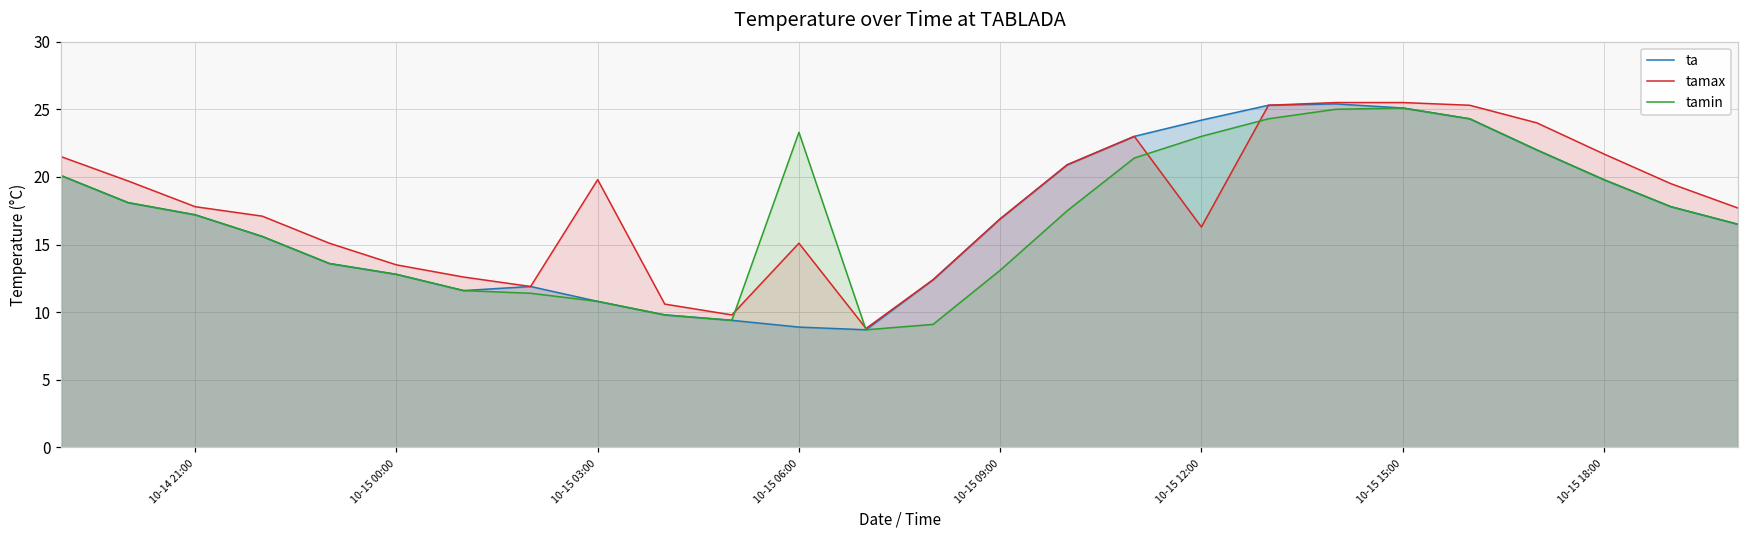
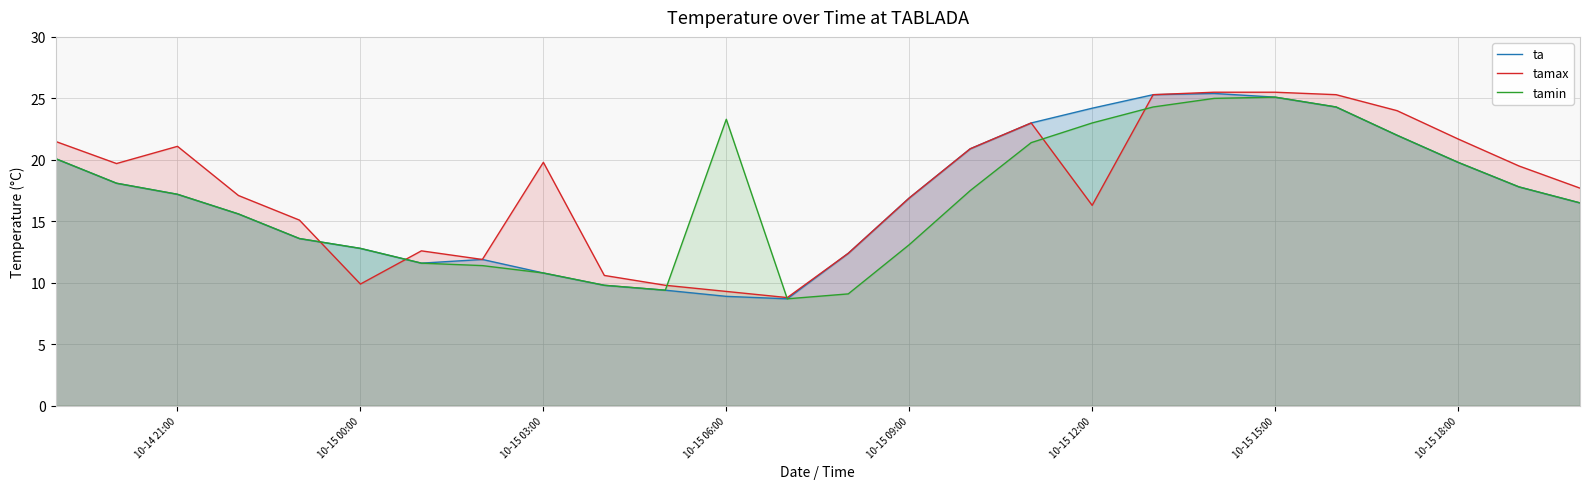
  {
    "ta": {
      "10-15 06:00": 8.9,
      "10-15 12:00": 24.2
    },
    "tamax": {
-     "10-14 21:00": 17.8,
-     "10-15 00:00": 13.5,
+     "10-14 21:00": 21.1,
+     "10-15 00:00": 9.9,
      "10-15 03:00": 19.8,
-     "10-15 06:00": 15.1,
+     "10-15 06:00": 9.3,
      "10-15 12:00": 16.3,
      "10-15 15:00": 25.5,
      "10-15 18:00": 21.7
    },
    "tamin": {
      "10-15 06:00": 23.3,
      "10-15 09:00": 13.1,
      "10-15 12:00": 23.0
    }
  }
